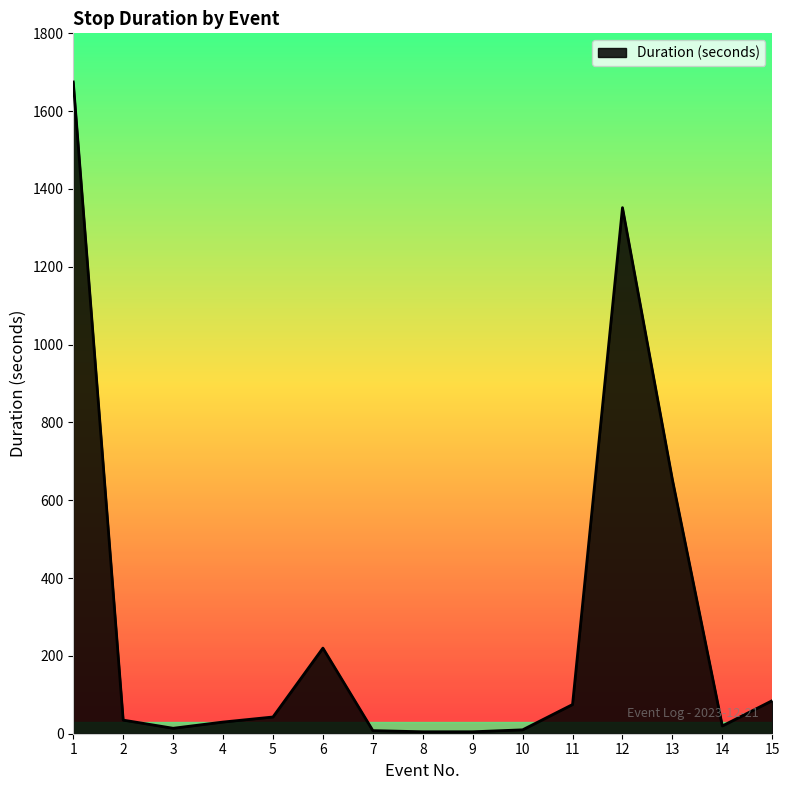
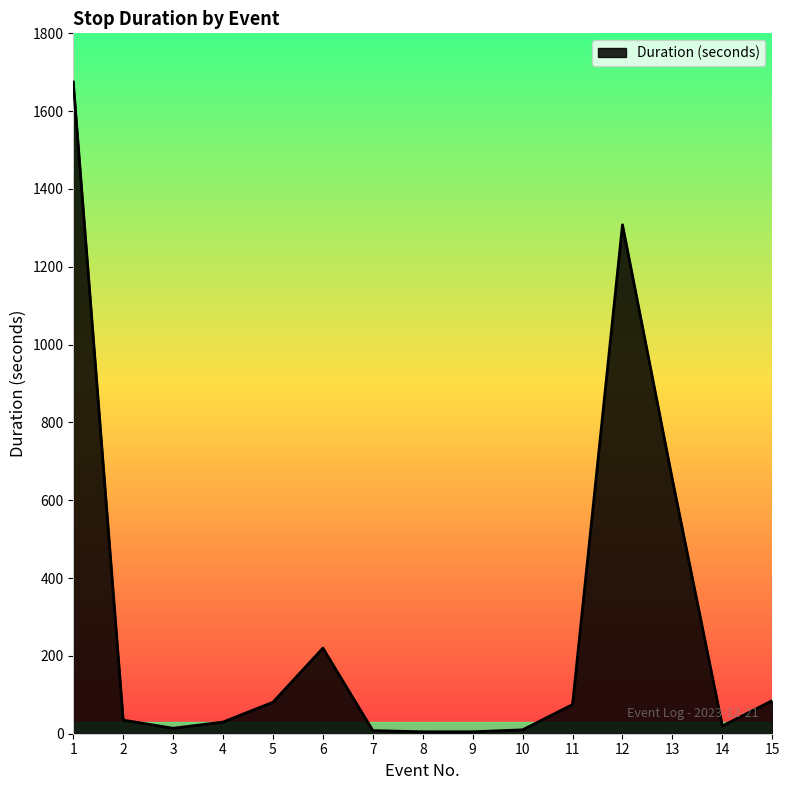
  {
    "1": 1680,
    "2": 40,
-   "5": 40,
+   "5": 80,
    "6": 220,
    "11": 80,
-   "12": 1350,
+   "12": 1310,
    "13": 650,
    "15": 90
  }
